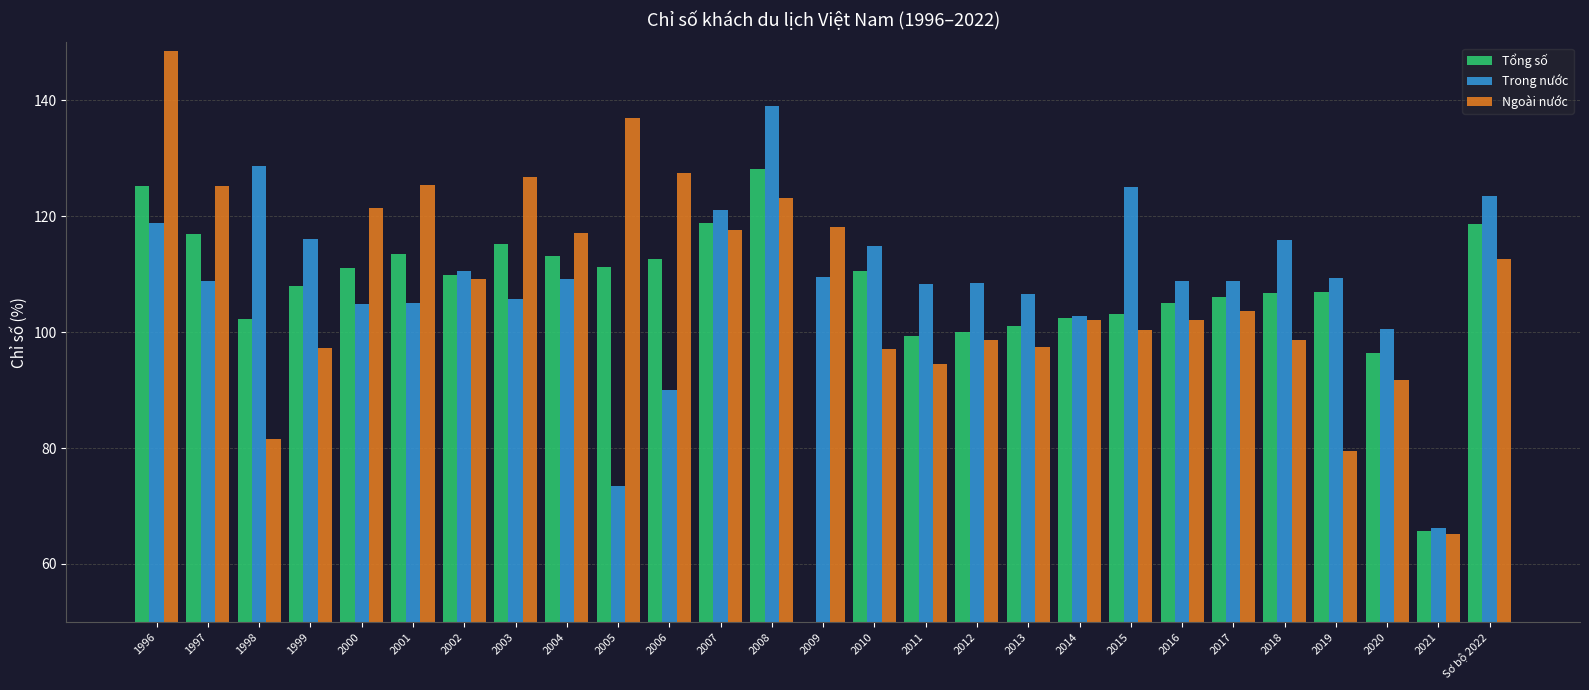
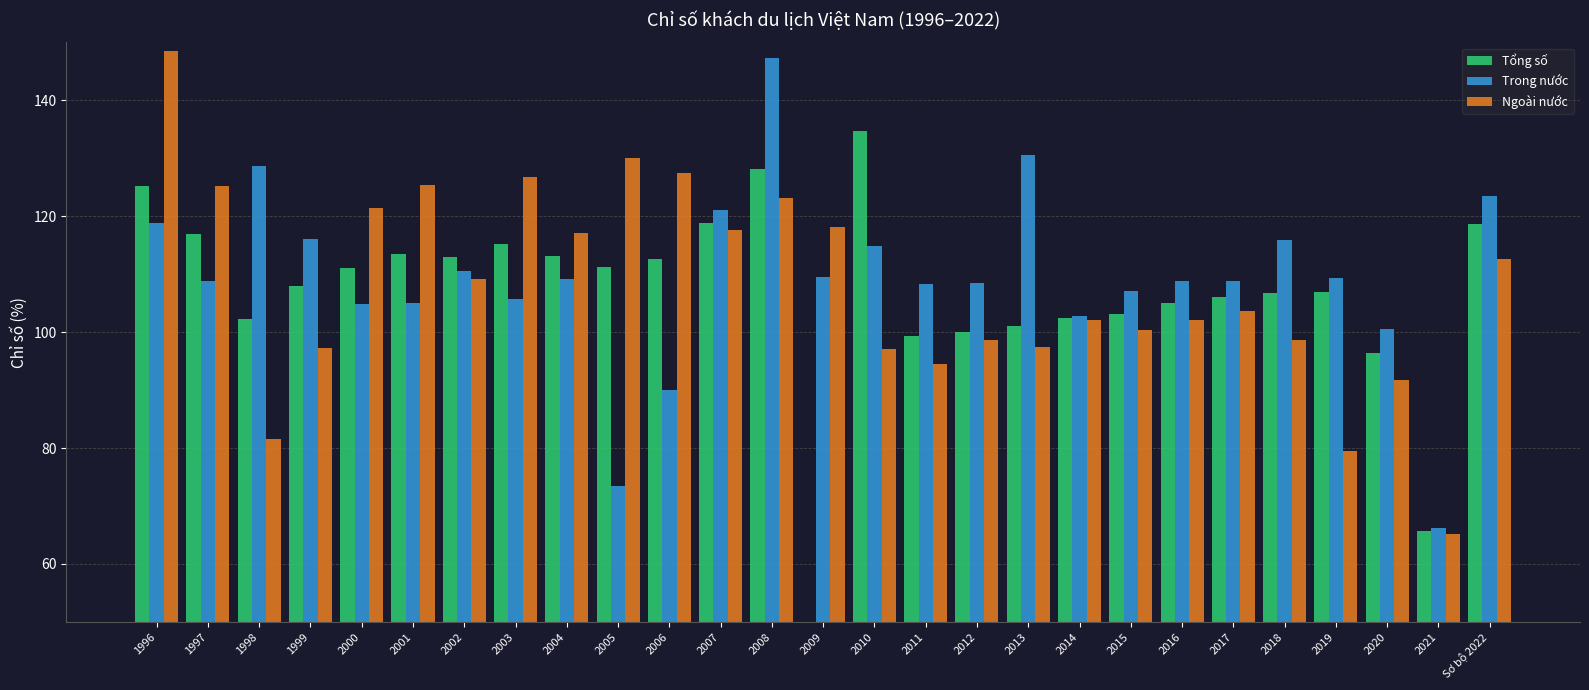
  {
    "Tổng số": {
      "1996": 125,
      "1997": 117,
      "1998": 102,
      "1999": 108,
      "2000": 111,
      "2001": 114,
-     "2002": 110,
+     "2002": 113,
      "2003": 115,
      "2004": 113,
      "2005": 111,
      "2006": 113,
      "2007": 119,
      "2008": 128,
-     "2010": 111,
+     "2010": 135,
      "2011": 99,
      "2012": 100,
      "2013": 101,
      "2014": 102,
      "2015": 103,
      "2016": 105,
      "2017": 106,
      "2018": 107,
      "2019": 107,
      "2020": 96,
      "2021": 66,
      "Sơ bộ 2022": 119
    },
    "Trong nước": {
      "1996": 119,
      "1997": 109,
      "1998": 129,
      "1999": 116,
      "2000": 105,
      "2001": 105,
      "2002": 111,
      "2003": 106,
      "2004": 109,
      "2005": 73,
      "2006": 90,
      "2007": 121,
-     "2008": 139,
+     "2008": 147,
      "2009": 110,
      "2010": 115,
      "2011": 108,
      "2012": 108,
-     "2013": 107,
+     "2013": 131,
      "2014": 103,
-     "2015": 125,
+     "2015": 107,
      "2016": 109,
      "2017": 109,
      "2018": 116,
      "2019": 109,
      "2020": 101,
      "2021": 66,
      "Sơ bộ 2022": 123
    },
    "Ngoài nước": {
      "1996": 149,
      "1997": 125,
      "1998": 82,
      "1999": 97,
      "2000": 121,
      "2001": 125,
      "2002": 109,
      "2003": 127,
      "2004": 117,
-     "2005": 137,
+     "2005": 130,
      "2006": 128,
      "2007": 118,
      "2008": 123,
      "2009": 118,
      "2010": 97,
      "2011": 95,
      "2012": 99,
      "2013": 97,
      "2014": 102,
      "2015": 100,
      "2016": 102,
      "2017": 104,
      "2018": 99,
      "2019": 79,
      "2020": 92,
      "2021": 65,
      "Sơ bộ 2022": 113
    }
  }
